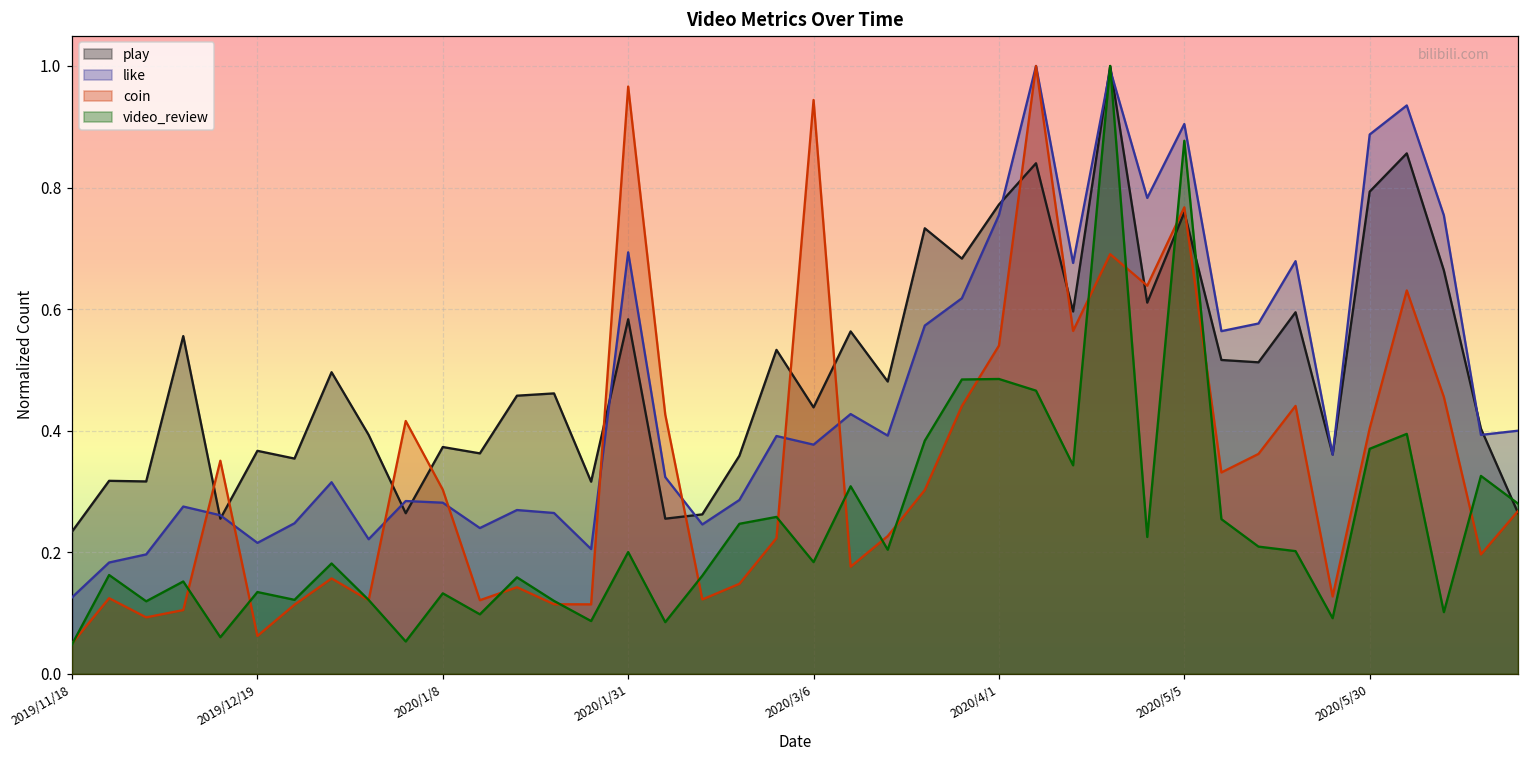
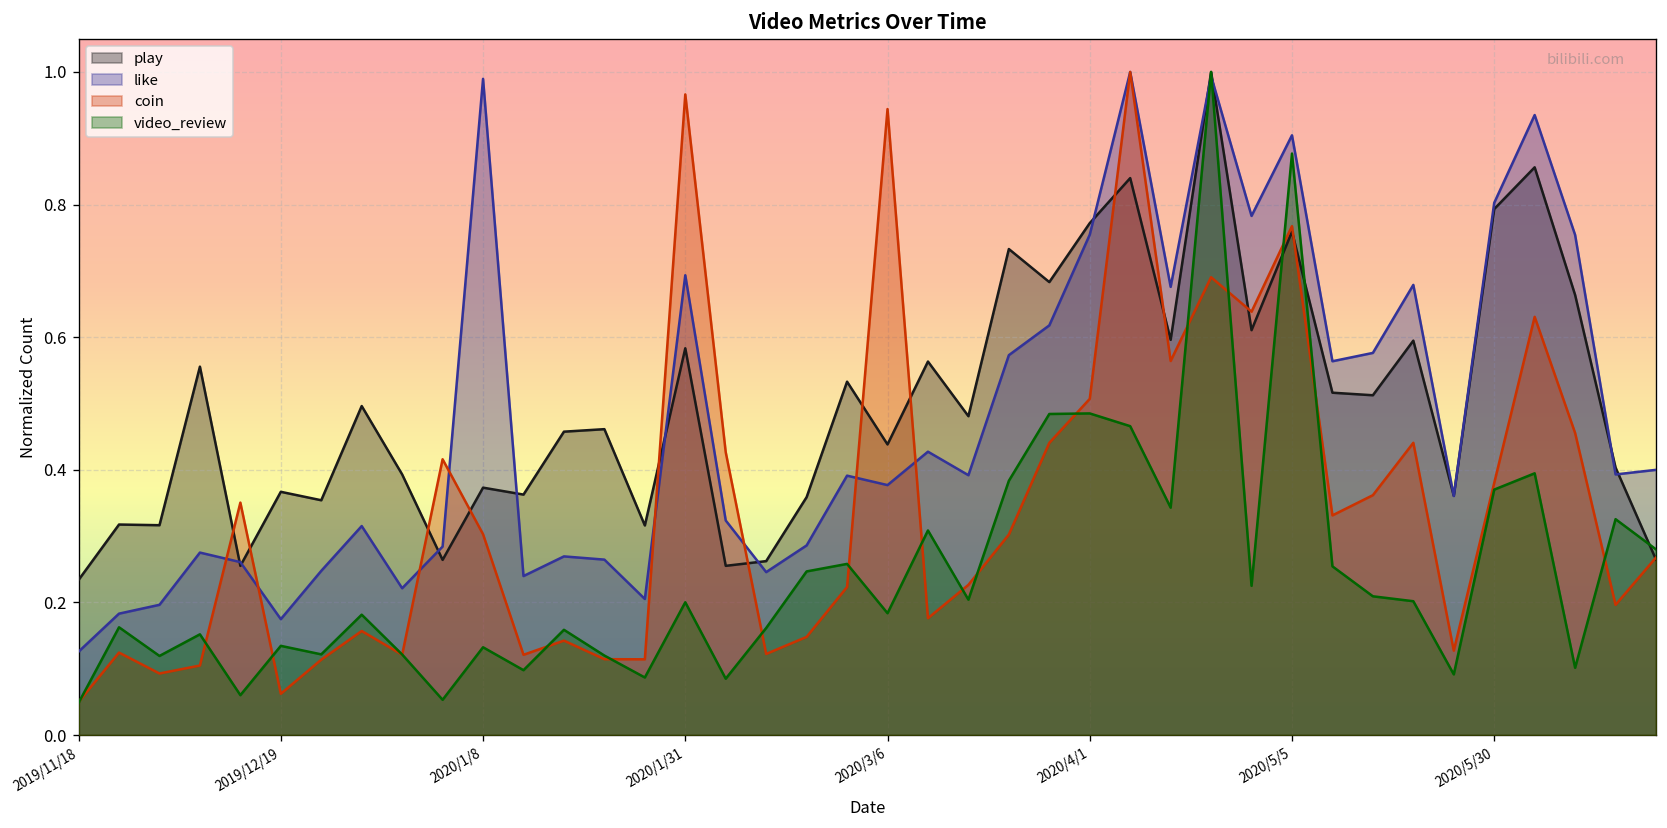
  {
    "like": {
      "2019/11/18": 0.13,
-     "2019/12/19": 0.22,
-     "2020/1/8": 0.28,
+     "2019/12/19": 0.17,
+     "2020/1/8": 0.99,
      "2020/1/31": 0.69,
      "2020/3/6": 0.38,
      "2020/4/1": 0.75,
      "2020/5/5": 0.90,
-     "2020/5/30": 0.89
+     "2020/5/30": 0.80
    },
    "coin": {
      "2019/12/19": 0.06,
      "2020/1/8": 0.30,
      "2020/1/31": 0.97,
      "2020/3/6": 0.94,
-     "2020/4/1": 0.54,
+     "2020/4/1": 0.51,
      "2020/5/5": 0.77,
-     "2020/5/30": 0.40
+     "2020/5/30": 0.38
    }
  }
